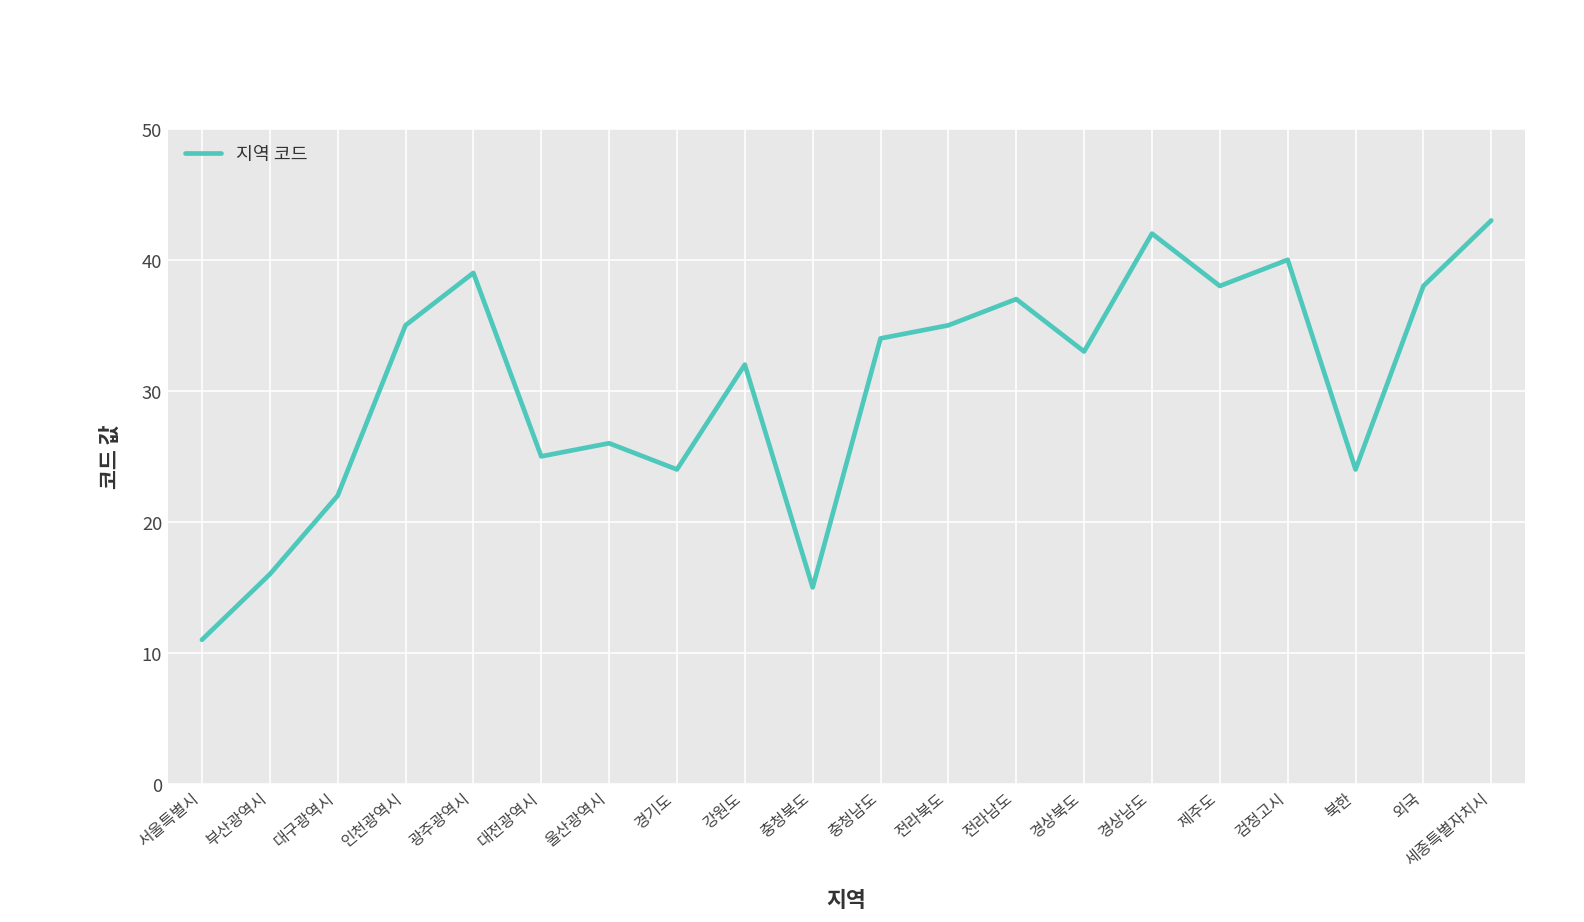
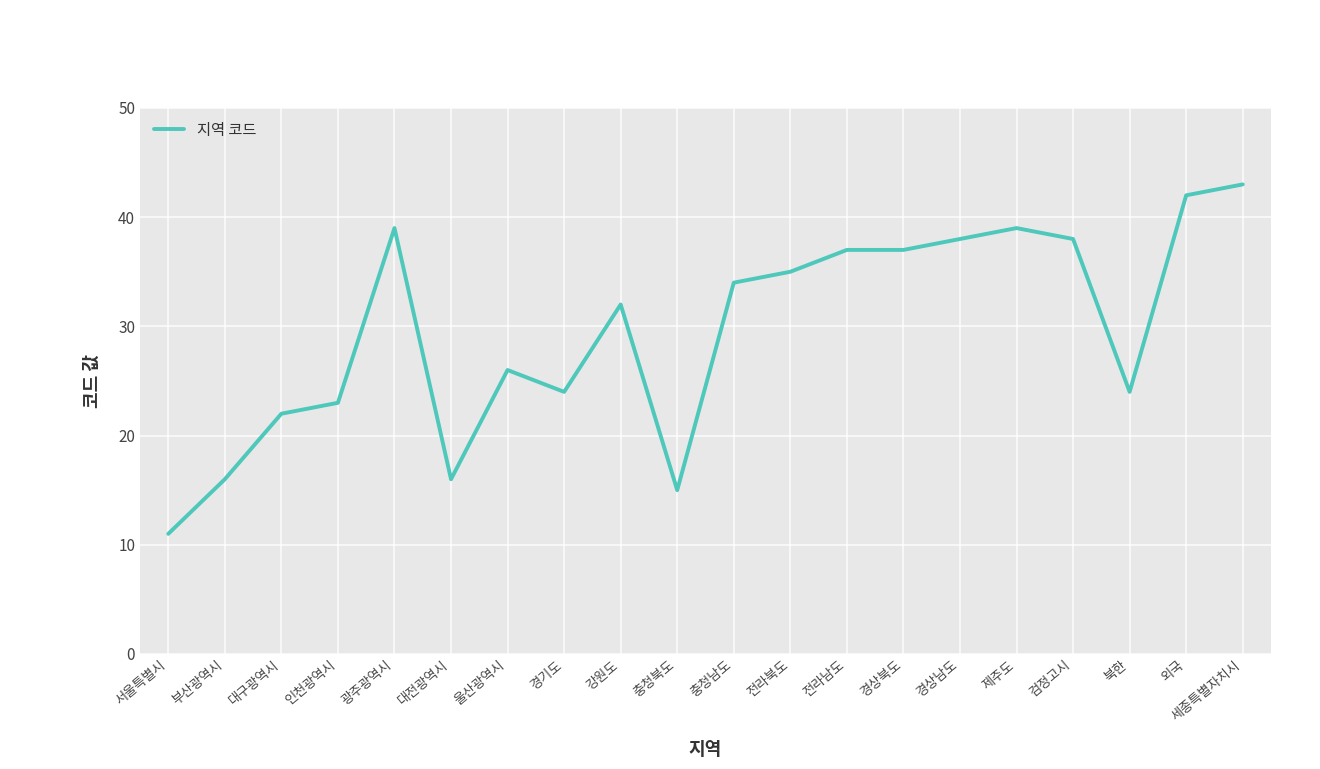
  {
    "서울특별시": 11,
    "부산광역시": 16,
    "대구광역시": 22,
-   "인천광역시": 35,
+   "인천광역시": 23,
    "광주광역시": 39,
-   "대전광역시": 25,
+   "대전광역시": 16,
    "울산광역시": 26,
    "경기도": 24,
    "강원도": 32,
    "충청북도": 15,
    "충청남도": 34,
    "전라북도": 35,
    "전라남도": 37,
-   "경상북도": 33,
-   "경상남도": 42,
-   "제주도": 38,
-   "검정고시": 40,
+   "경상북도": 37,
+   "경상남도": 38,
+   "제주도": 39,
+   "검정고시": 38,
    "북한": 24,
-   "외국": 38,
+   "외국": 42,
    "세종특별자치시": 43
  }
